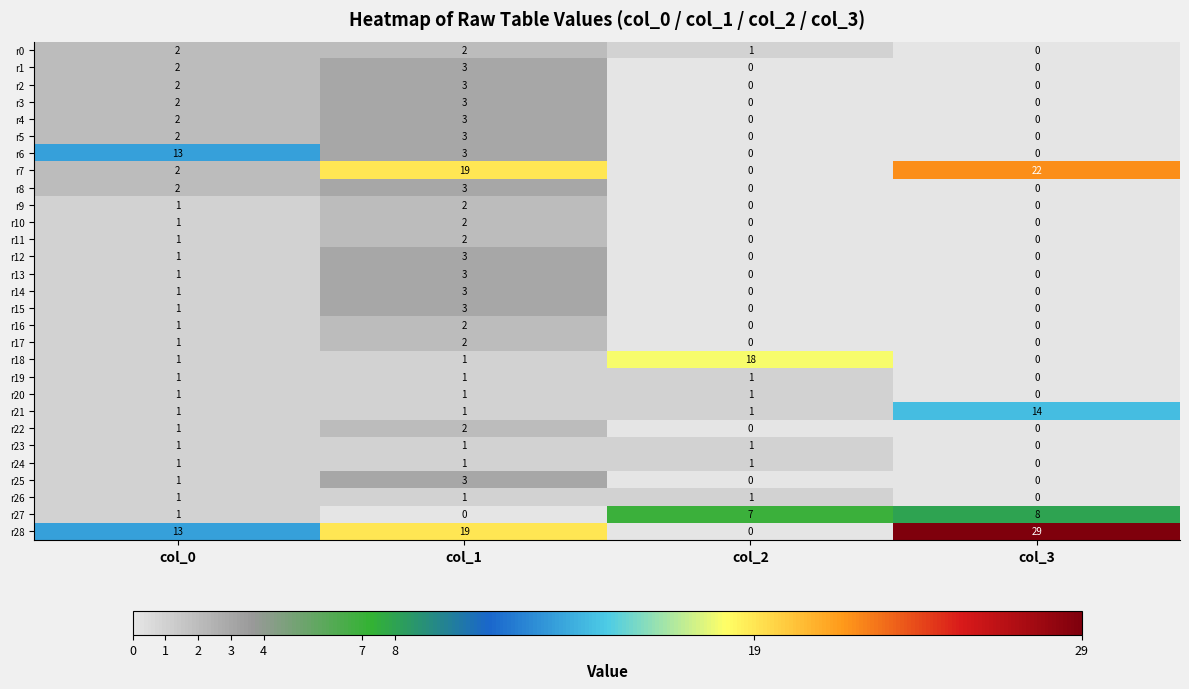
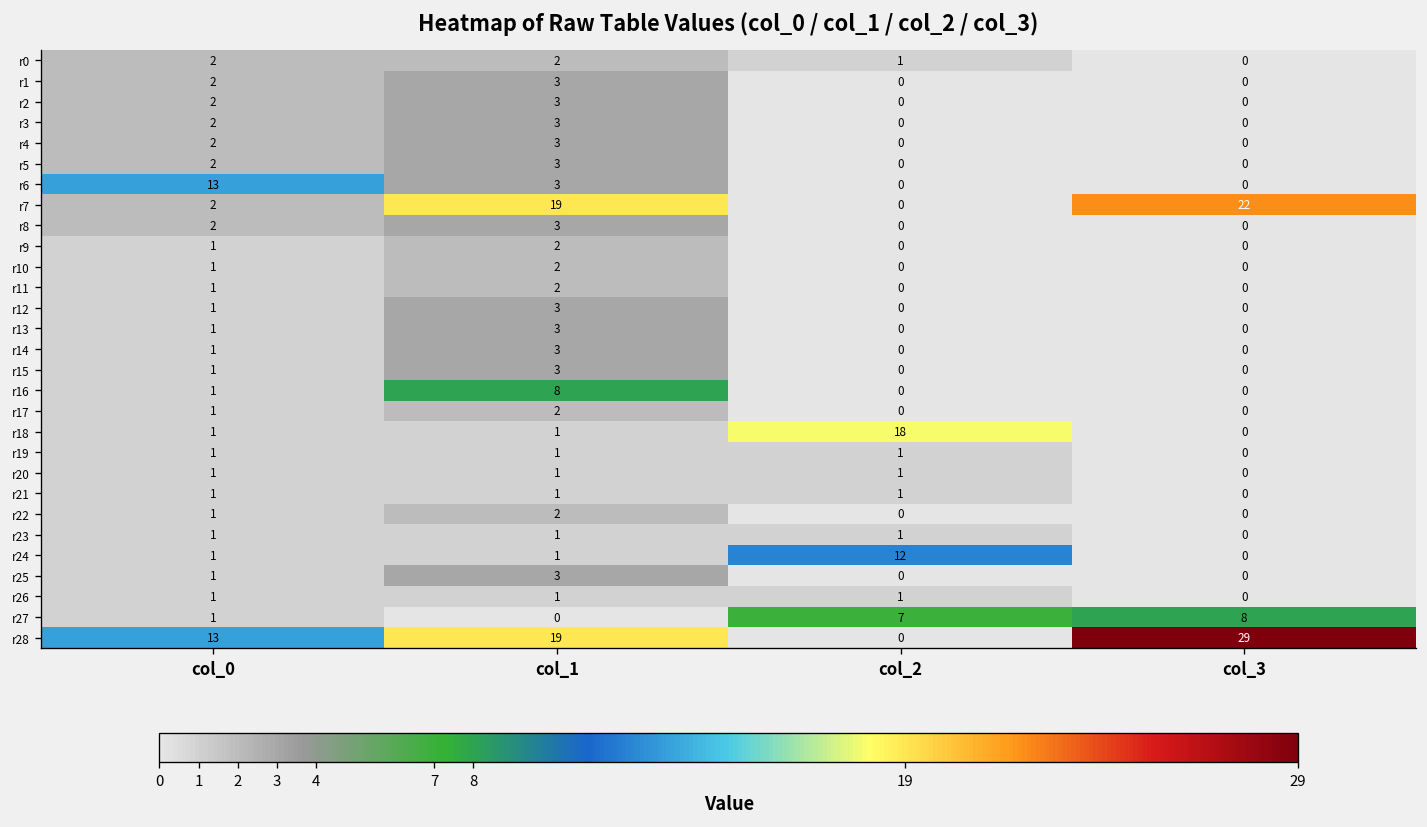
  {
    "r0": {
      "col_0": 2,
      "col_1": 2,
      "col_2": 1,
      "col_3": 0
    },
    "r1": {
      "col_0": 2,
      "col_1": 3,
      "col_2": 0,
      "col_3": 0
    },
    "r2": {
      "col_0": 2,
      "col_1": 3,
      "col_2": 0,
      "col_3": 0
    },
    "r3": {
      "col_0": 2,
      "col_1": 3,
      "col_2": 0,
      "col_3": 0
    },
    "r4": {
      "col_0": 2,
      "col_1": 3,
      "col_2": 0,
      "col_3": 0
    },
    "r5": {
      "col_0": 2,
      "col_1": 3,
      "col_2": 0,
      "col_3": 0
    },
    "r6": {
      "col_0": 13,
      "col_1": 3,
      "col_2": 0,
      "col_3": 0
    },
    "r7": {
      "col_0": 2,
      "col_1": 19,
      "col_2": 0,
      "col_3": 22
    },
    "r8": {
      "col_0": 2,
      "col_1": 3,
      "col_2": 0,
      "col_3": 0
    },
    "r9": {
      "col_0": 1,
      "col_1": 2,
      "col_2": 0,
      "col_3": 0
    },
    "r10": {
      "col_0": 1,
      "col_1": 2,
      "col_2": 0,
      "col_3": 0
    },
    "r11": {
      "col_0": 1,
      "col_1": 2,
      "col_2": 0,
      "col_3": 0
    },
    "r12": {
      "col_0": 1,
      "col_1": 3,
      "col_2": 0,
      "col_3": 0
    },
    "r13": {
      "col_0": 1,
      "col_1": 3,
      "col_2": 0,
      "col_3": 0
    },
    "r14": {
      "col_0": 1,
      "col_1": 3,
      "col_2": 0,
      "col_3": 0
    },
    "r15": {
      "col_0": 1,
      "col_1": 3,
      "col_2": 0,
      "col_3": 0
    },
    "r16": {
      "col_0": 1,
-     "col_1": 2,
+     "col_1": 8,
      "col_2": 0,
      "col_3": 0
    },
    "r17": {
      "col_0": 1,
      "col_1": 2,
      "col_2": 0,
      "col_3": 0
    },
    "r18": {
      "col_0": 1,
      "col_1": 1,
      "col_2": 18,
      "col_3": 0
    },
    "r19": {
      "col_0": 1,
      "col_1": 1,
      "col_2": 1,
      "col_3": 0
    },
    "r20": {
      "col_0": 1,
      "col_1": 1,
      "col_2": 1,
      "col_3": 0
    },
    "r21": {
      "col_0": 1,
      "col_1": 1,
      "col_2": 1,
-     "col_3": 14
+     "col_3": 0
    },
    "r22": {
      "col_0": 1,
      "col_1": 2,
      "col_2": 0,
      "col_3": 0
    },
    "r23": {
      "col_0": 1,
      "col_1": 1,
      "col_2": 1,
      "col_3": 0
    },
    "r24": {
      "col_0": 1,
      "col_1": 1,
-     "col_2": 1,
+     "col_2": 12,
      "col_3": 0
    },
    "r25": {
      "col_0": 1,
      "col_1": 3,
      "col_2": 0,
      "col_3": 0
    },
    "r26": {
      "col_0": 1,
      "col_1": 1,
      "col_2": 1,
      "col_3": 0
    },
    "r27": {
      "col_0": 1,
      "col_1": 0,
      "col_2": 7,
      "col_3": 8
    },
    "r28": {
      "col_0": 13,
      "col_1": 19,
      "col_2": 0,
      "col_3": 29
    }
  }
